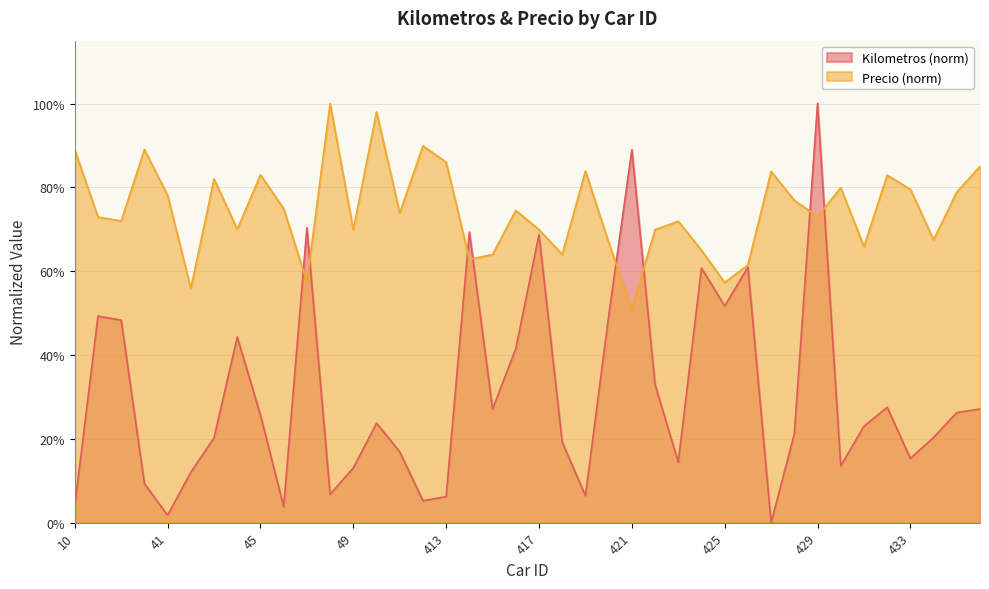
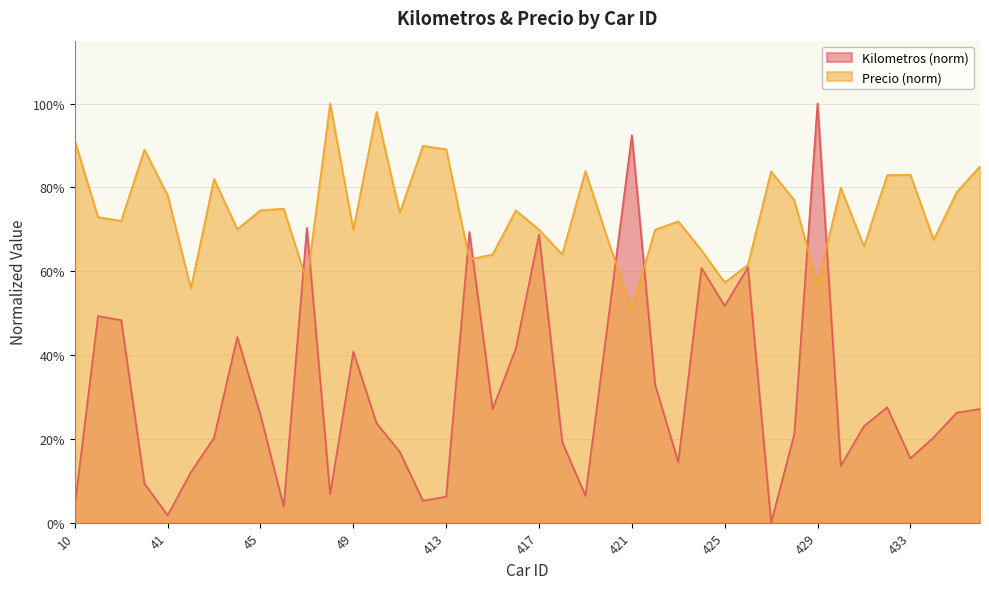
  {
    "Kilometros (norm)": {
      "10": "4%",
      "41": "2%",
      "45": "26%",
-     "49": "13%",
+     "49": "41%",
      "413": "6%",
      "417": "69%",
-     "421": "89%",
+     "421": "92%",
      "425": "52%",
      "429": "100%",
      "433": "15%"
    },
    "Precio (norm)": {
-     "10": "89%",
+     "10": "91%",
      "41": "78%",
-     "45": "83%",
+     "45": "75%",
      "49": "70%",
-     "413": "86%",
+     "413": "89%",
      "417": "70%",
      "421": "51%",
      "425": "57%",
-     "429": "73%",
-     "433": "80%"
+     "429": "57%",
+     "433": "83%"
    }
  }
